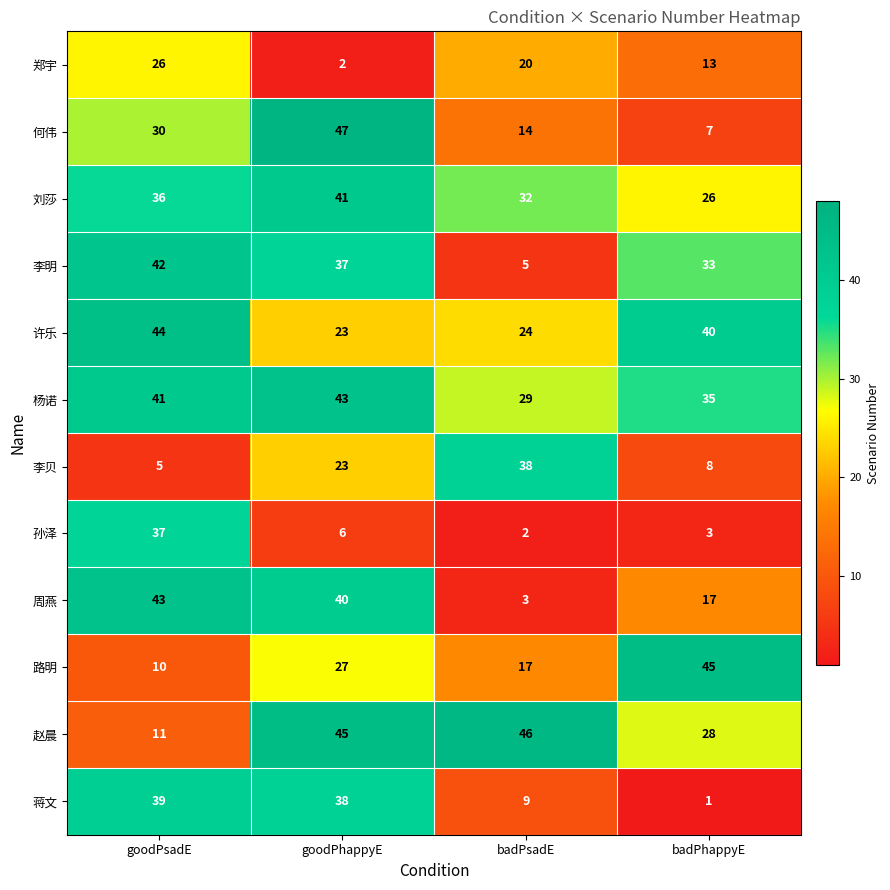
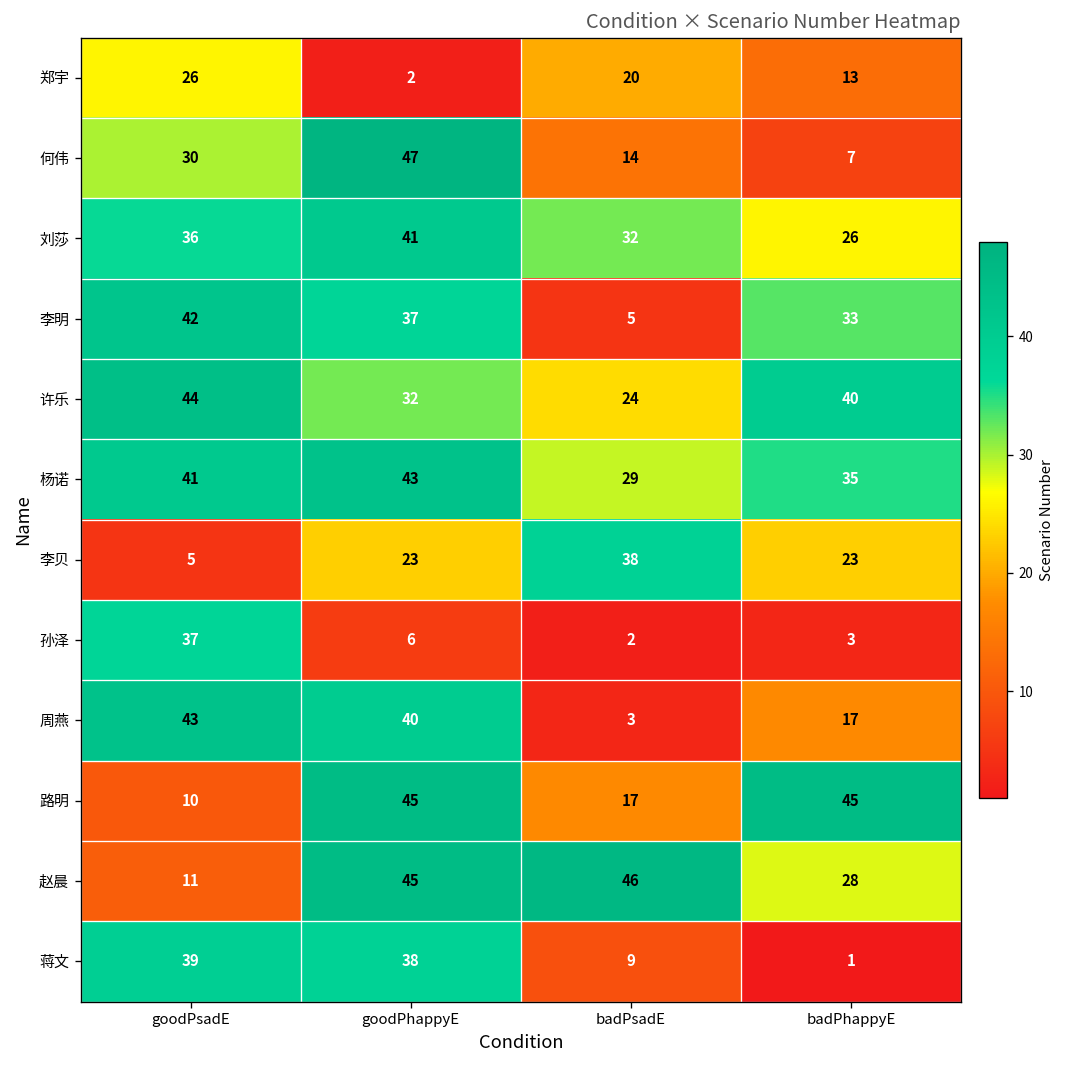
  {
    "郑宇": {
      "goodPsadE": 26,
      "goodPhappyE": 2,
      "badPsadE": 20,
      "badPhappyE": 13
    },
    "何伟": {
      "goodPsadE": 30,
      "goodPhappyE": 47,
      "badPsadE": 14,
      "badPhappyE": 7
    },
    "刘莎": {
      "goodPsadE": 36,
      "goodPhappyE": 41,
      "badPsadE": 32,
      "badPhappyE": 26
    },
    "李明": {
      "goodPsadE": 42,
      "goodPhappyE": 37,
      "badPsadE": 5,
      "badPhappyE": 33
    },
    "许乐": {
      "goodPsadE": 44,
-     "goodPhappyE": 23,
+     "goodPhappyE": 32,
      "badPsadE": 24,
      "badPhappyE": 40
    },
    "杨诺": {
      "goodPsadE": 41,
      "goodPhappyE": 43,
      "badPsadE": 29,
      "badPhappyE": 35
    },
    "李贝": {
      "goodPsadE": 5,
      "goodPhappyE": 23,
      "badPsadE": 38,
-     "badPhappyE": 8
+     "badPhappyE": 23
    },
    "孙泽": {
      "goodPsadE": 37,
      "goodPhappyE": 6,
      "badPsadE": 2,
      "badPhappyE": 3
    },
    "周燕": {
      "goodPsadE": 43,
      "goodPhappyE": 40,
      "badPsadE": 3,
      "badPhappyE": 17
    },
    "路明": {
      "goodPsadE": 10,
-     "goodPhappyE": 27,
+     "goodPhappyE": 45,
      "badPsadE": 17,
      "badPhappyE": 45
    },
    "赵晨": {
      "goodPsadE": 11,
      "goodPhappyE": 45,
      "badPsadE": 46,
      "badPhappyE": 28
    },
    "蒋文": {
      "goodPsadE": 39,
      "goodPhappyE": 38,
      "badPsadE": 9,
      "badPhappyE": 1
    }
  }
